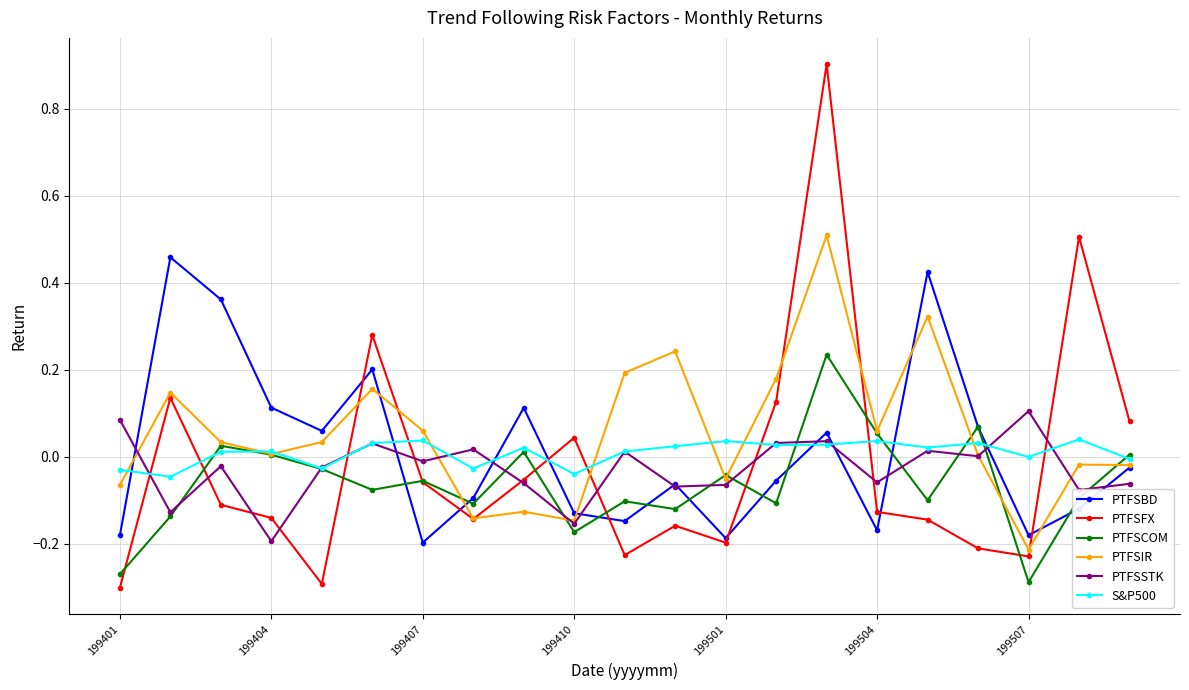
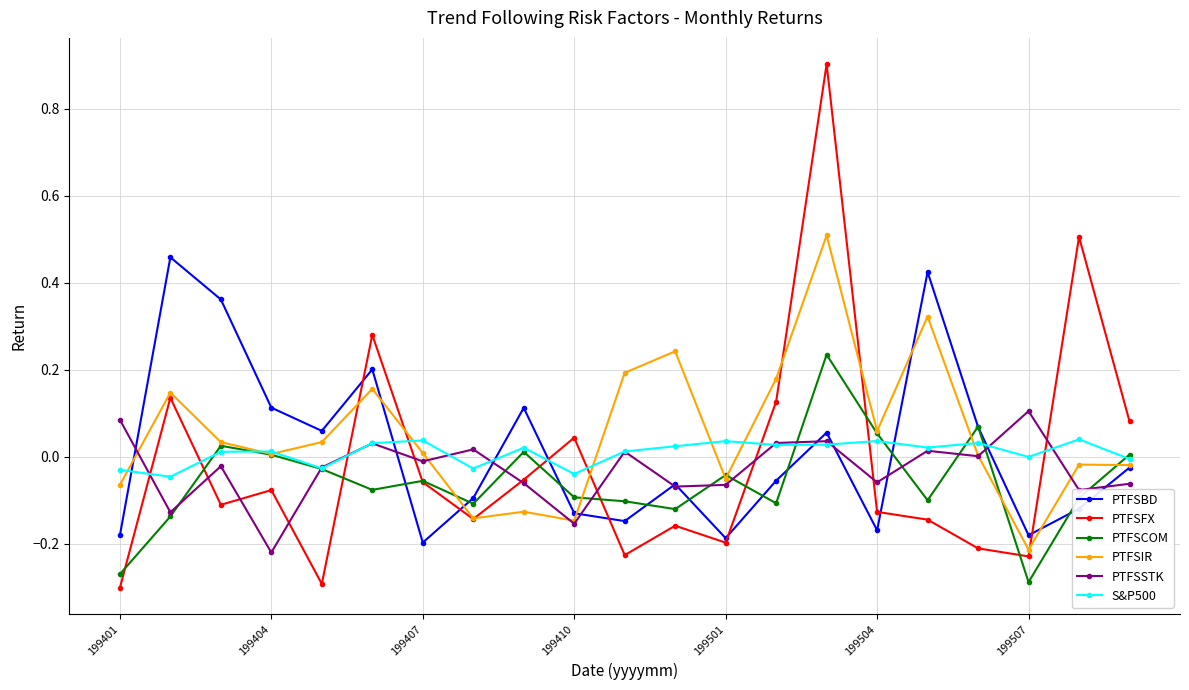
  {
    "PTFSBD": {
      "199401": -0.18,
      "199404": 0.11,
      "199407": -0.20,
      "199410": -0.13,
      "199501": -0.19,
      "199504": -0.17,
      "199507": -0.18
    },
    "PTFSFX": {
      "199401": -0.30,
-     "199404": -0.14,
+     "199404": -0.08,
      "199410": 0.04,
      "199501": -0.20,
      "199504": -0.13,
      "199507": -0.23
    },
    "PTFSCOM": {
      "199401": -0.27,
-     "199410": -0.17,
+     "199410": -0.09,
      "199501": -0.04,
      "199507": -0.29
    },
    "PTFSIR": {
      "199401": -0.06,
-     "199407": 0.06,
+     "199407": 0.01,
      "199410": -0.15,
      "199501": -0.05,
      "199507": -0.21
    },
    "PTFSSTK": {
      "199401": 0.09,
-     "199404": -0.19,
+     "199404": -0.22,
      "199407": -0.01,
      "199410": -0.15,
      "199501": -0.06,
      "199504": -0.06,
      "199507": 0.11
    },
    "S&P500": {
      "199401": -0.03,
      "199404": 0.01,
      "199407": 0.04,
      "199410": -0.04,
      "199501": 0.04,
      "199504": 0.04,
      "199507": 0.00
    }
  }
